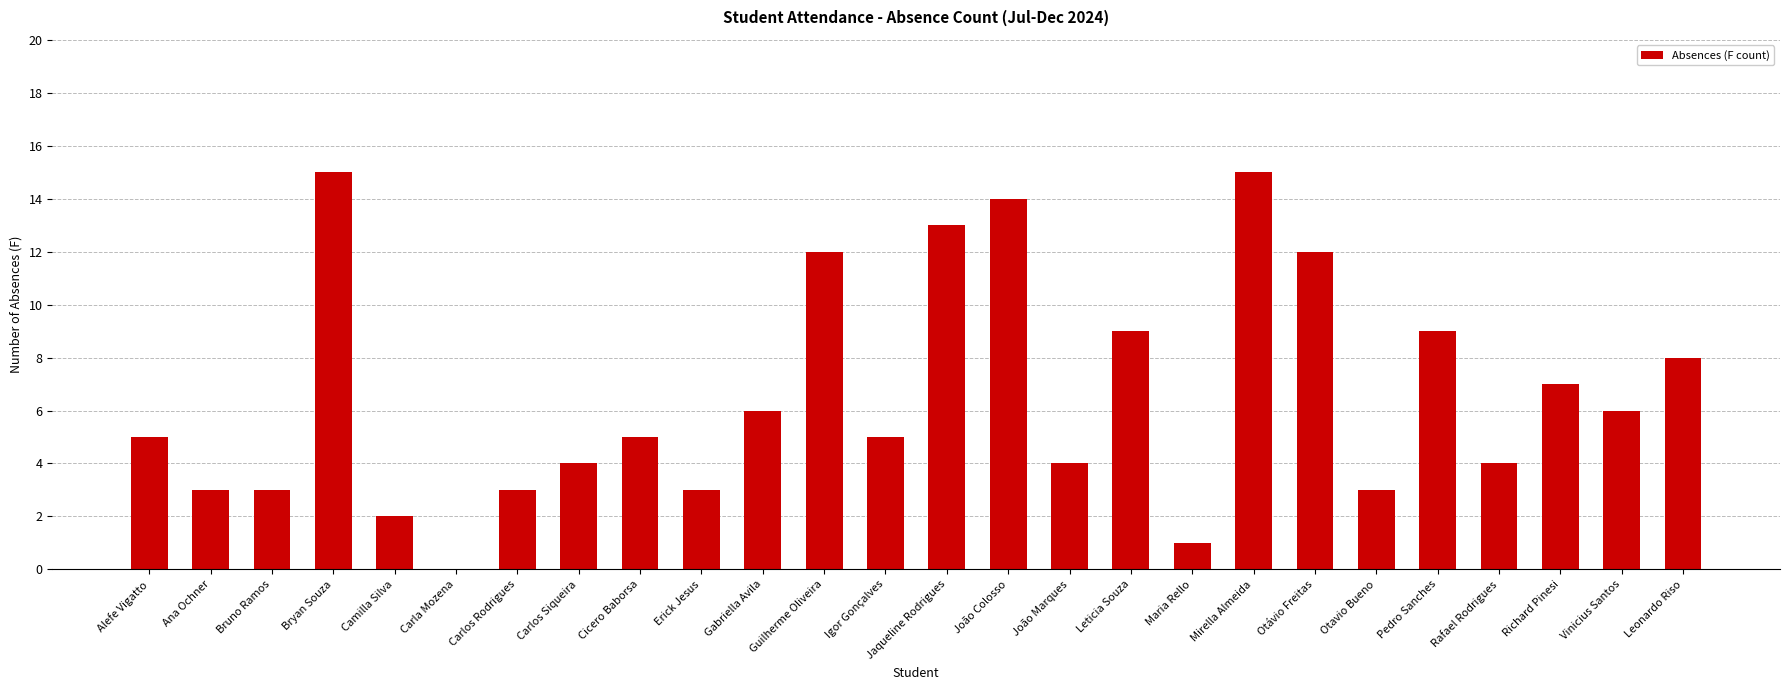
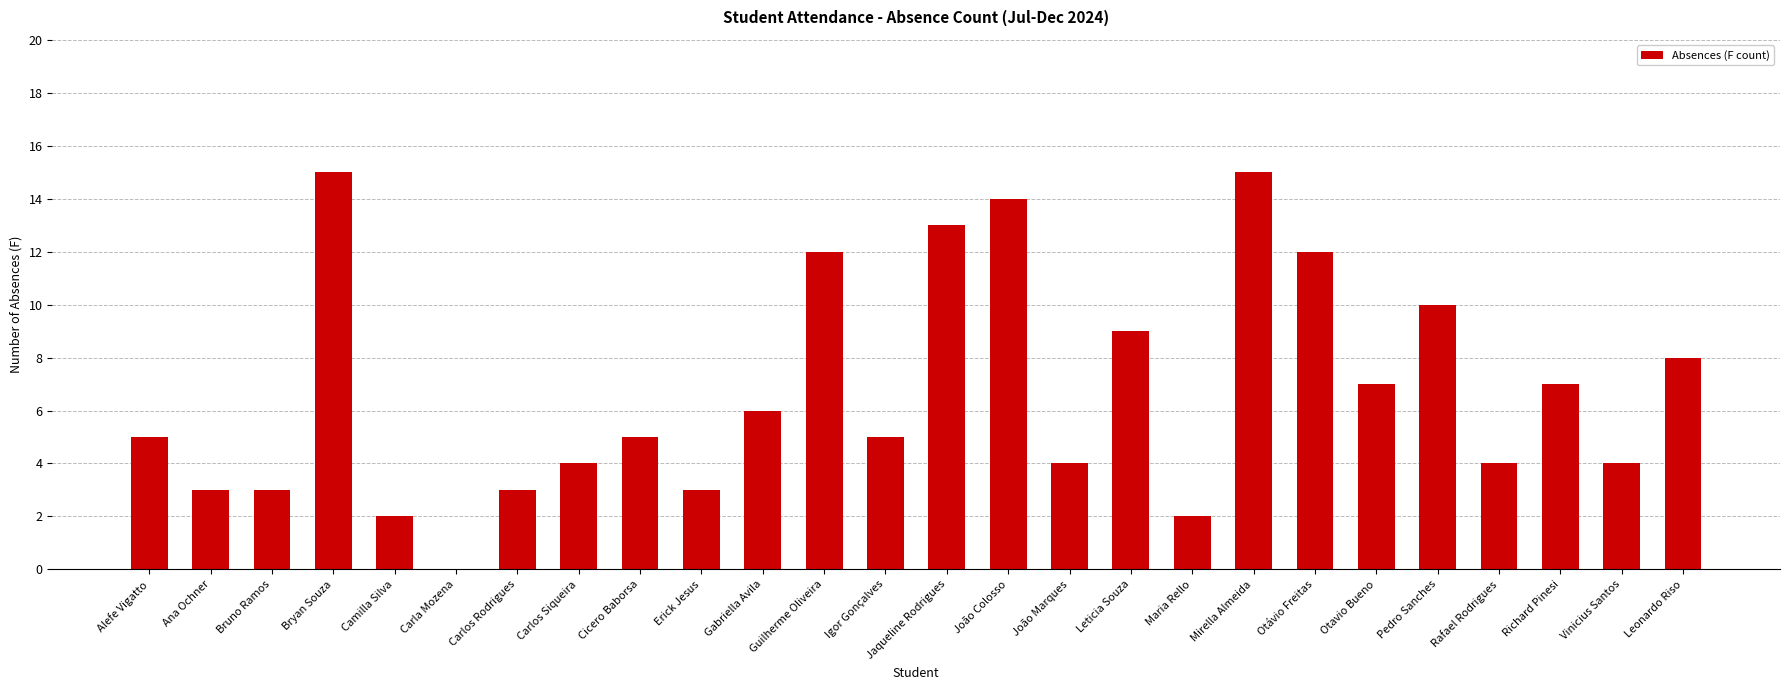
  {
    "Alefe Vigatto": 5,
    "Ana Ochner": 3,
    "Bruno Ramos": 3,
    "Bryan Souza": 15,
    "Camilla Silva": 2,
    "Carla Mozena": 0,
    "Carlos Rodrigues": 3,
    "Carlos Siqueira": 4,
    "Cicero Baborsa": 5,
    "Erick Jesus": 3,
    "Gabriella Avila": 6,
    "Guilherme Oliveira": 12,
    "Igor Gonçalves": 5,
    "Jaqueline Rodrigues": 13,
    "João Colosso": 14,
    "João Marques": 4,
    "Leticia Souza": 9,
-   "Maria Rello": 1,
+   "Maria Rello": 2,
    "Mirella Almeida": 15,
    "Otávio Freitas": 12,
-   "Otavio Bueno": 3,
-   "Pedro Sanches": 9,
+   "Otavio Bueno": 7,
+   "Pedro Sanches": 10,
    "Rafael Rodrigues": 4,
    "Richard Pinesi": 7,
-   "Vinicius Santos": 6,
+   "Vinicius Santos": 4,
    "Leonardo Riso": 8
  }
